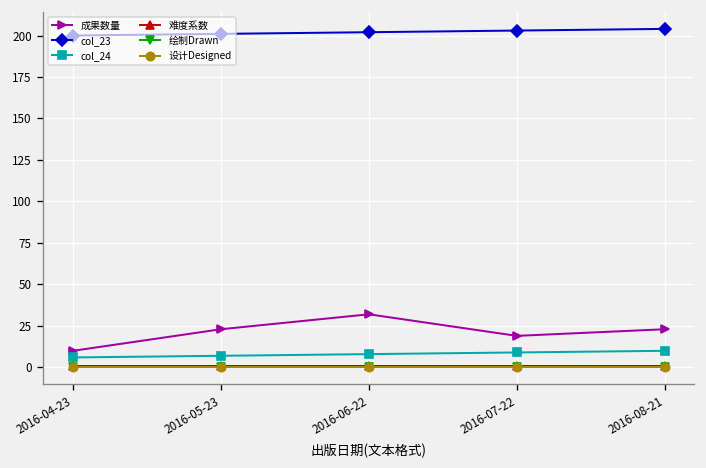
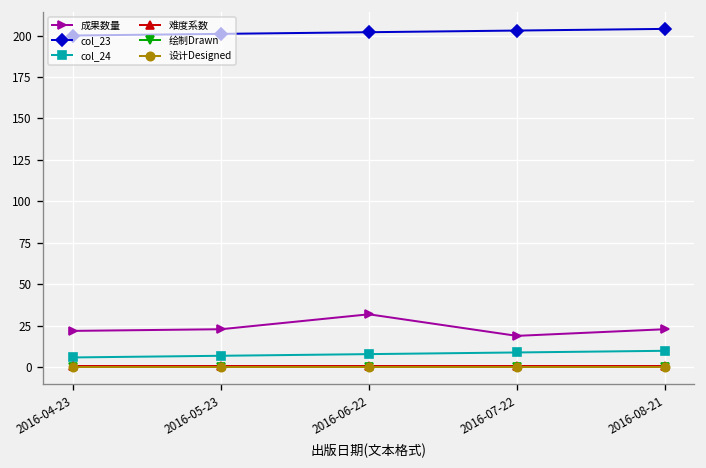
  {
    "成果数量": {
-     "2016-04-23": 10,
+     "2016-04-23": 22,
      "2016-05-23": 23,
      "2016-06-22": 32,
      "2016-07-22": 19,
      "2016-08-21": 23
    },
    "col_23": {
      "2016-06-22": 202,
      "2016-07-22": 203,
      "2016-08-21": 204
    },
    "col_24": {
      "2016-04-23": 6,
      "2016-05-23": 7,
      "2016-06-22": 8,
      "2016-07-22": 9,
      "2016-08-21": 10
    }
  }
